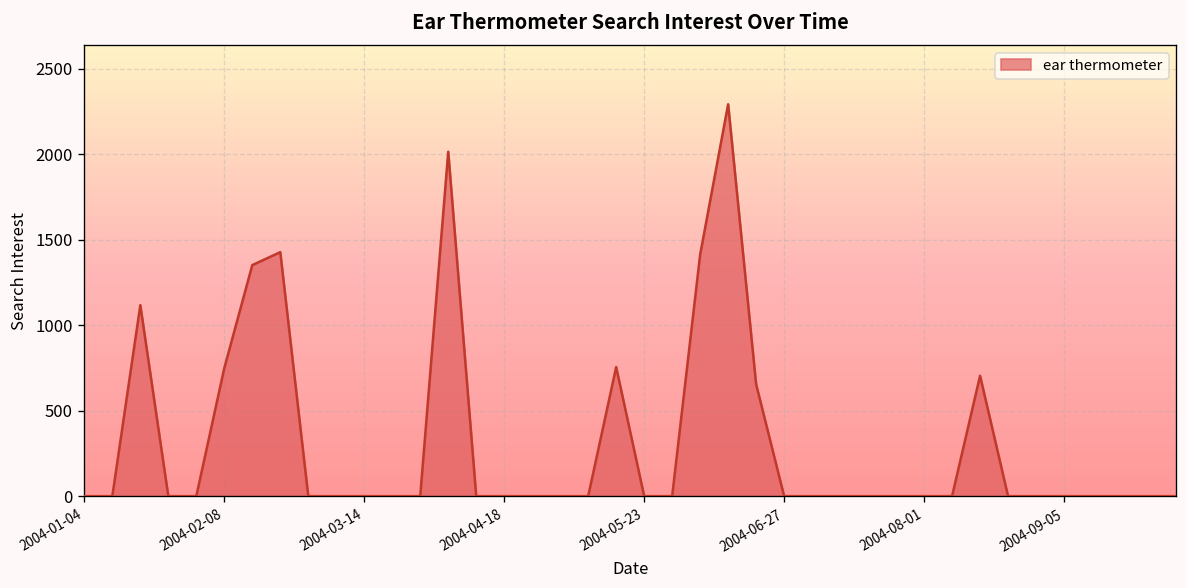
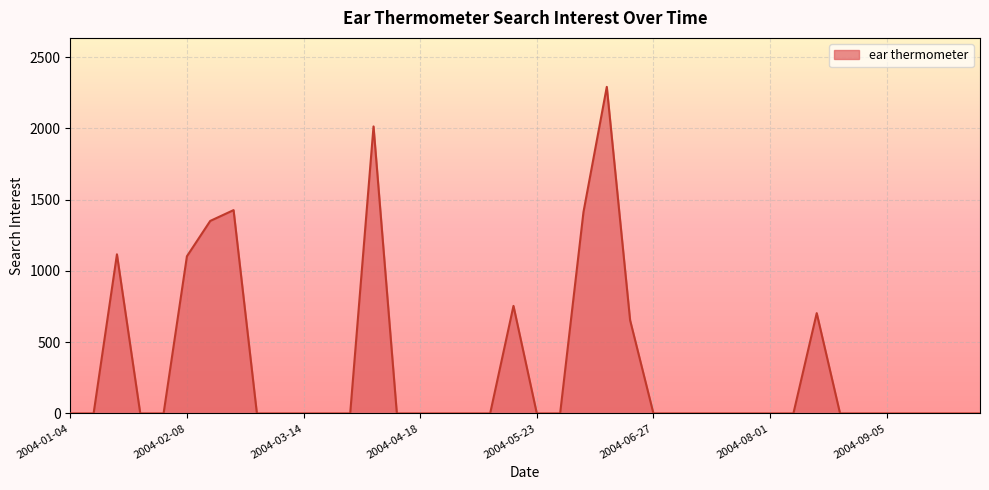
  {
    "2004-01-04": 0,
-   "2004-02-08": 750,
+   "2004-02-08": 1100,
    "2004-03-14": 0,
    "2004-04-18": 0,
    "2004-05-23": 0,
    "2004-06-27": 0,
    "2004-08-01": 0,
    "2004-09-05": 0
  }
